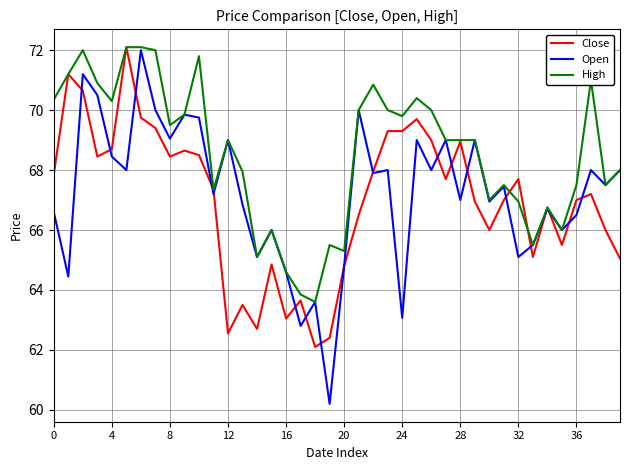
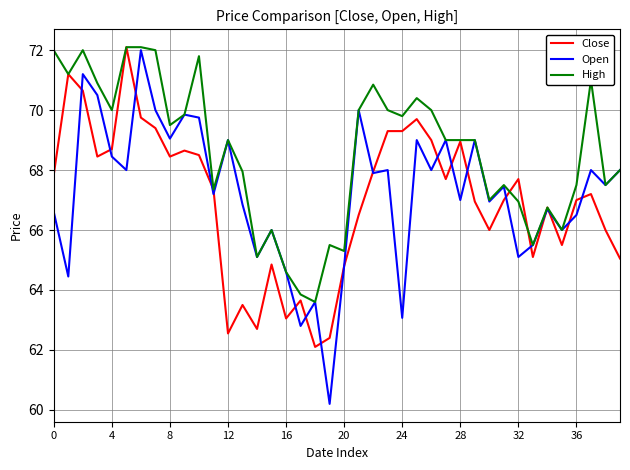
  {
    "Close": {
      "0": 67.9,
      "4": 68.7,
      "8": 68.5,
      "12": 62.6,
      "16": 63.1,
      "24": 69.3,
      "32": 67.7,
      "36": 67.0
    },
    "Open": {
      "0": 66.6,
      "4": 68.5,
      "8": 69.1,
      "24": 63.1,
      "28": 67.0,
      "32": 65.1,
      "36": 66.5
    },
    "High": {
-     "0": 70.4,
-     "4": 70.3,
+     "0": 72.0,
+     "4": 70.0,
      "8": 69.5,
      "20": 65.3,
      "24": 69.8,
      "32": 67.0,
      "36": 67.5
    }
  }
